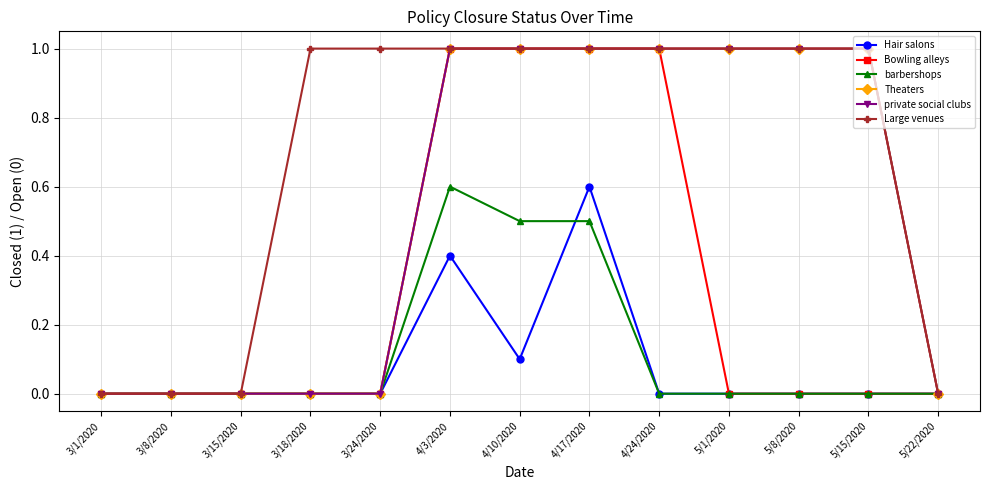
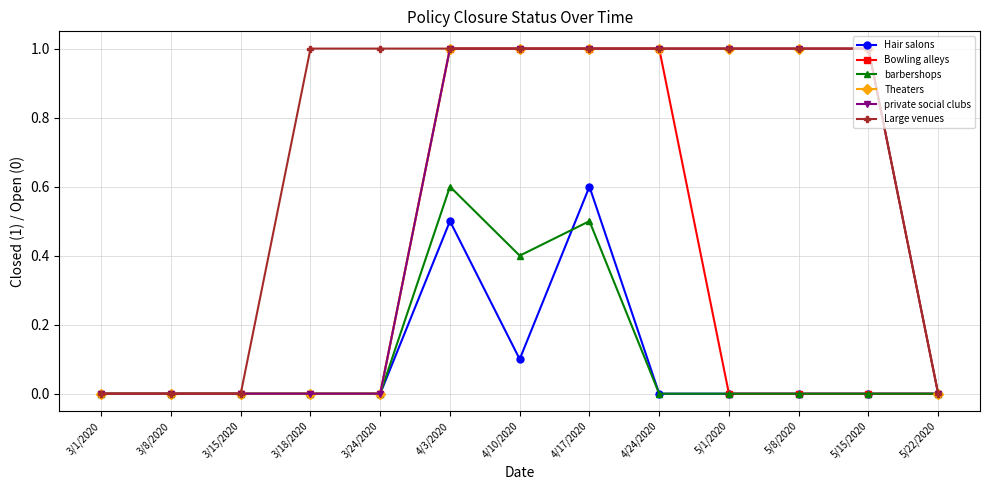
  {
    "Hair salons": {
-     "4/3/2020": 0.4,
+     "4/3/2020": 0.5,
      "4/10/2020": 0.1,
      "4/17/2020": 0.6
    },
    "barbershops": {
      "4/3/2020": 0.6,
-     "4/10/2020": 0.5,
+     "4/10/2020": 0.4,
      "4/17/2020": 0.5
    },
    "Large venues": {
      "3/18/2020": 1.0,
      "3/24/2020": 1.0
    }
  }
